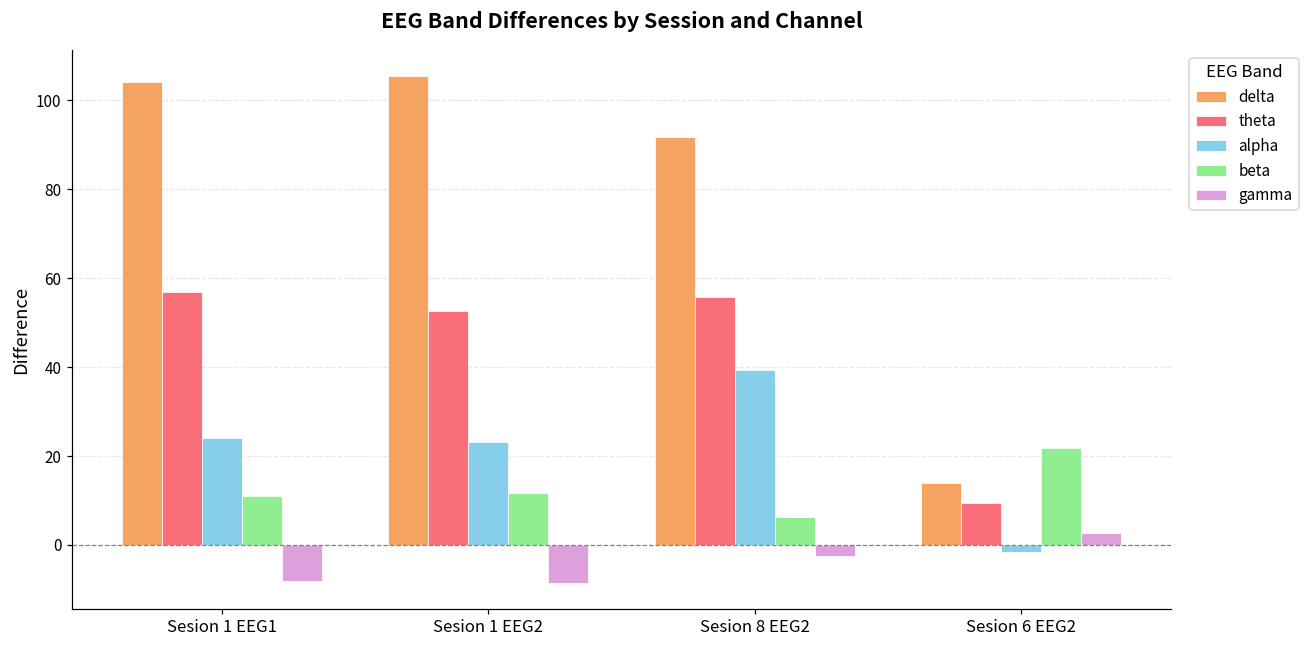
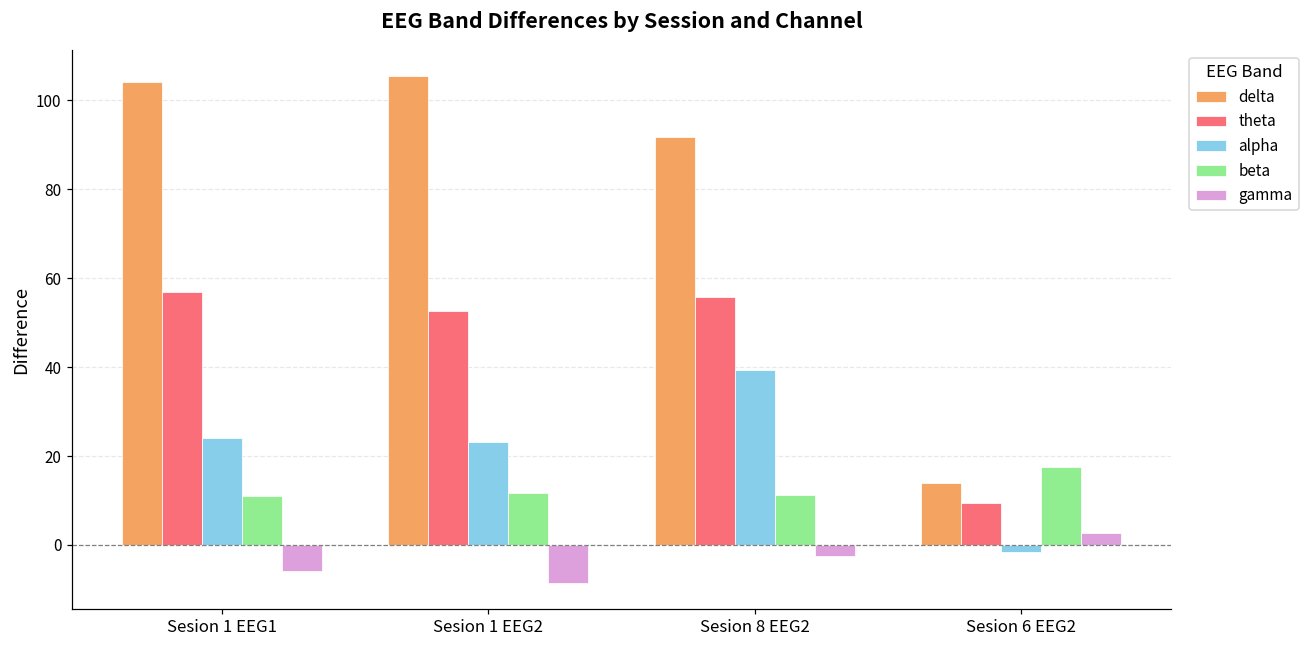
  {
    "alpha": {
      "Sesion 1 EEG1": 24,
      "Sesion 1 EEG2": 23,
      "Sesion 8 EEG2": 39,
      "Sesion 6 EEG2": -2
    },
    "beta": {
      "Sesion 1 EEG1": 11,
      "Sesion 1 EEG2": 12,
-     "Sesion 8 EEG2": 6,
-     "Sesion 6 EEG2": 22
+     "Sesion 8 EEG2": 11,
+     "Sesion 6 EEG2": 18
    },
    "gamma": {
-     "Sesion 1 EEG1": -8,
+     "Sesion 1 EEG1": -6,
      "Sesion 1 EEG2": -9,
      "Sesion 8 EEG2": -3,
      "Sesion 6 EEG2": 3
    }
  }
